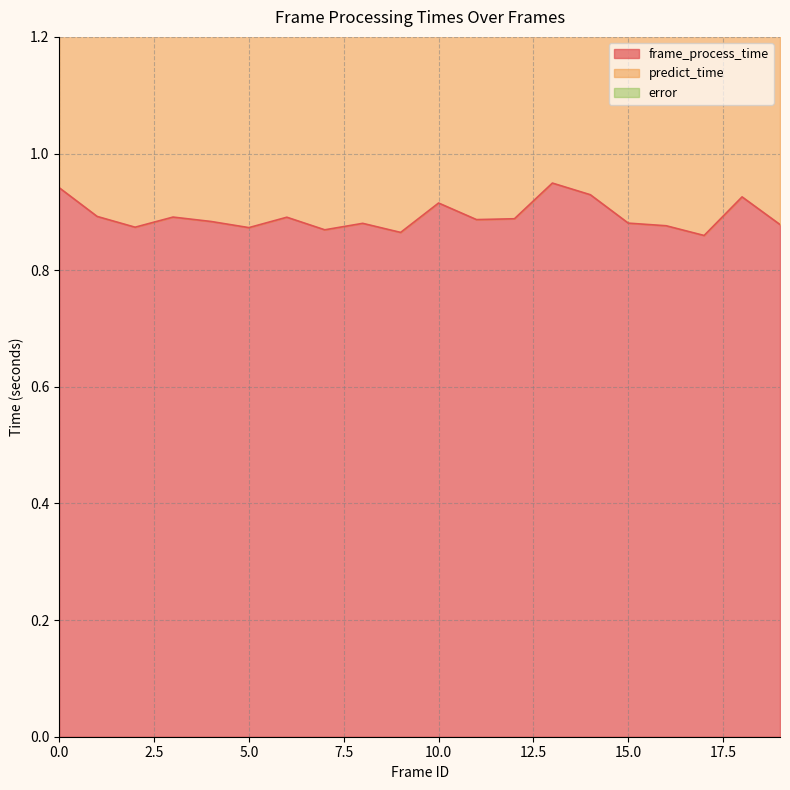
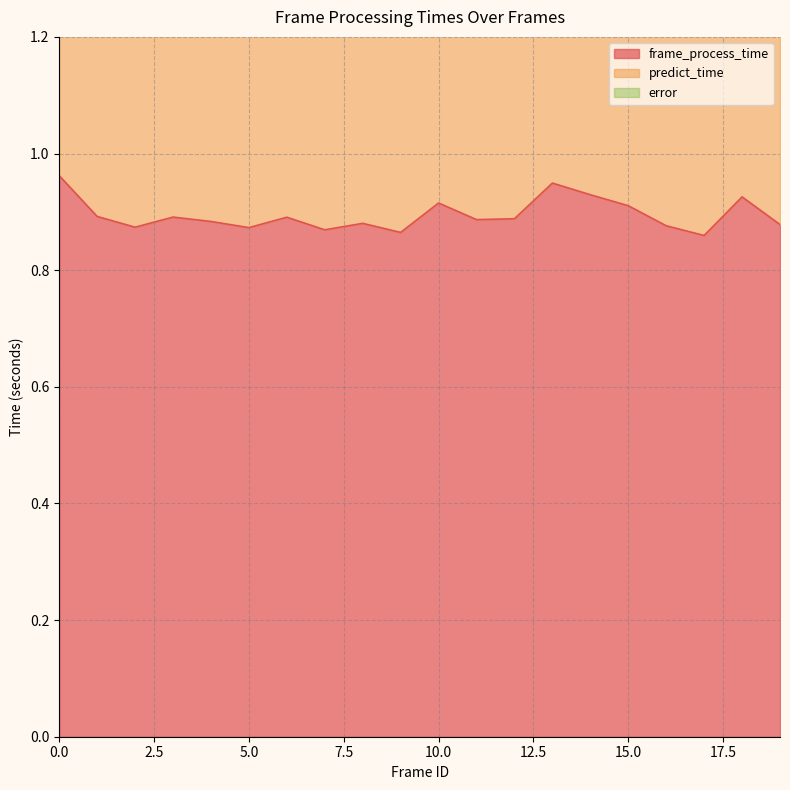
  {
    "frame_process_time": {
-     "0.0": 0.94,
+     "0.0": 0.96,
      "5.0": 0.87,
      "10.0": 0.92,
-     "15.0": 0.88
+     "15.0": 0.91
    }
  }
